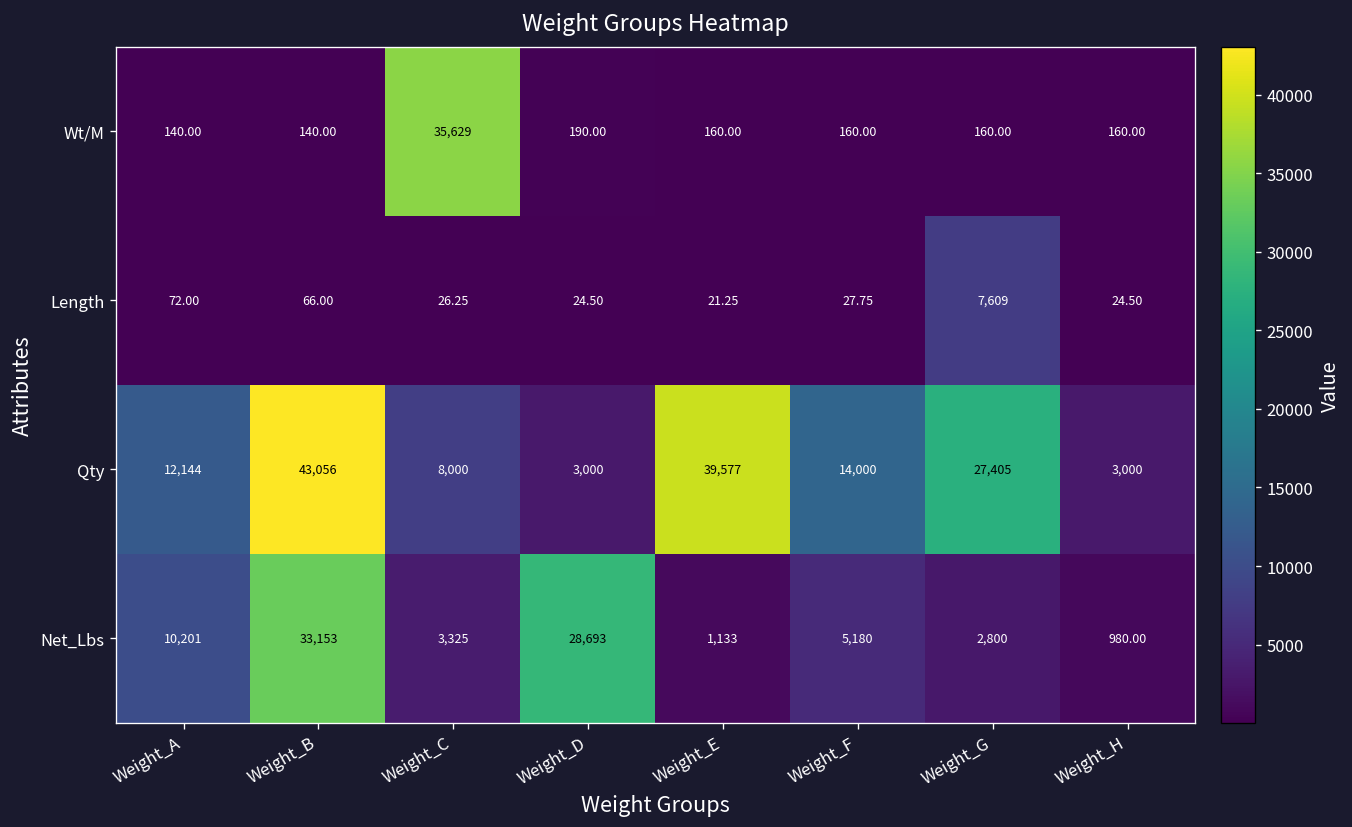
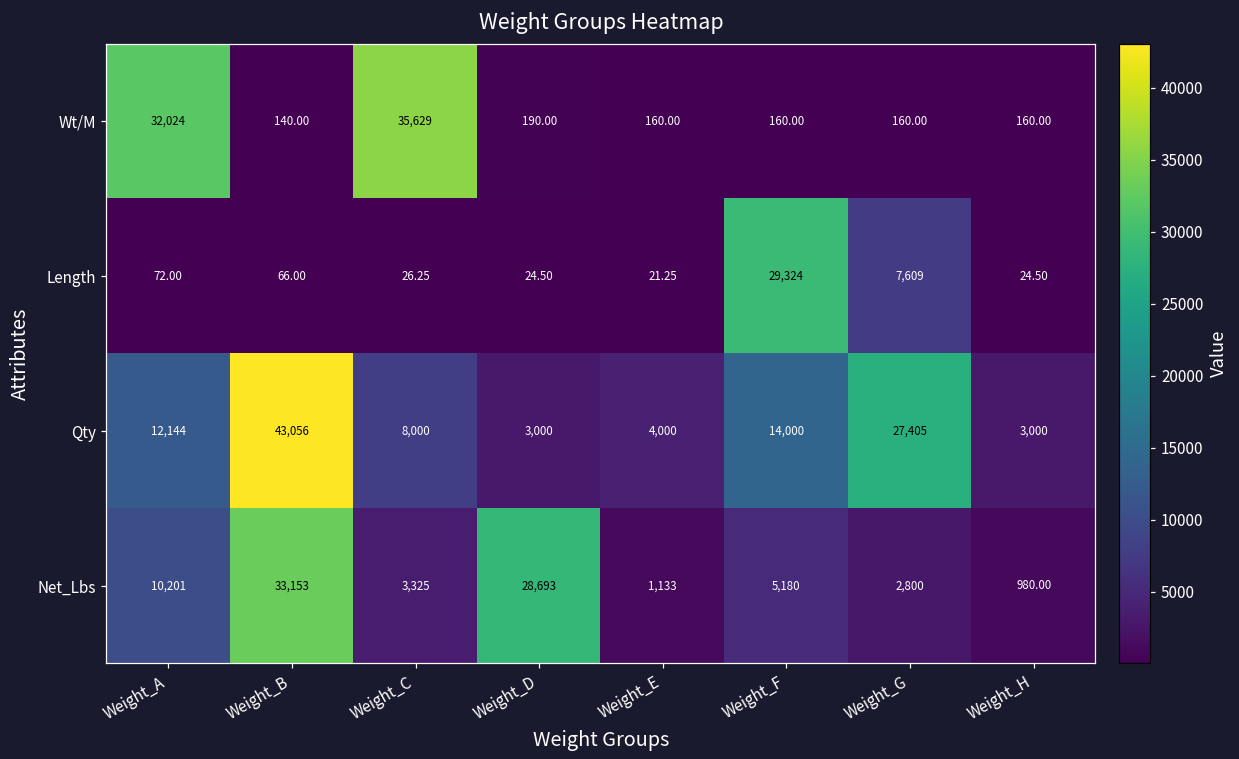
  {
    "Wt/M": {
-     "Weight_A": "140.00",
+     "Weight_A": "32,024",
      "Weight_B": "140.00",
      "Weight_C": "35,629",
      "Weight_D": "190.00",
      "Weight_E": "160.00",
      "Weight_F": "160.00",
      "Weight_G": "160.00",
      "Weight_H": "160.00"
    },
    "Length": {
      "Weight_A": "72.00",
      "Weight_B": "66.00",
      "Weight_C": "26.25",
      "Weight_D": "24.50",
      "Weight_E": "21.25",
-     "Weight_F": "27.75",
+     "Weight_F": "29,324",
      "Weight_G": "7,609",
      "Weight_H": "24.50"
    },
    "Qty": {
      "Weight_A": "12,144",
      "Weight_B": "43,056",
      "Weight_C": "8,000",
      "Weight_D": "3,000",
-     "Weight_E": "39,577",
+     "Weight_E": "4,000",
      "Weight_F": "14,000",
      "Weight_G": "27,405",
      "Weight_H": "3,000"
    },
    "Net_Lbs": {
      "Weight_A": "10,201",
      "Weight_B": "33,153",
      "Weight_C": "3,325",
      "Weight_D": "28,693",
      "Weight_E": "1,133",
      "Weight_F": "5,180",
      "Weight_G": "2,800",
      "Weight_H": "980.00"
    }
  }
